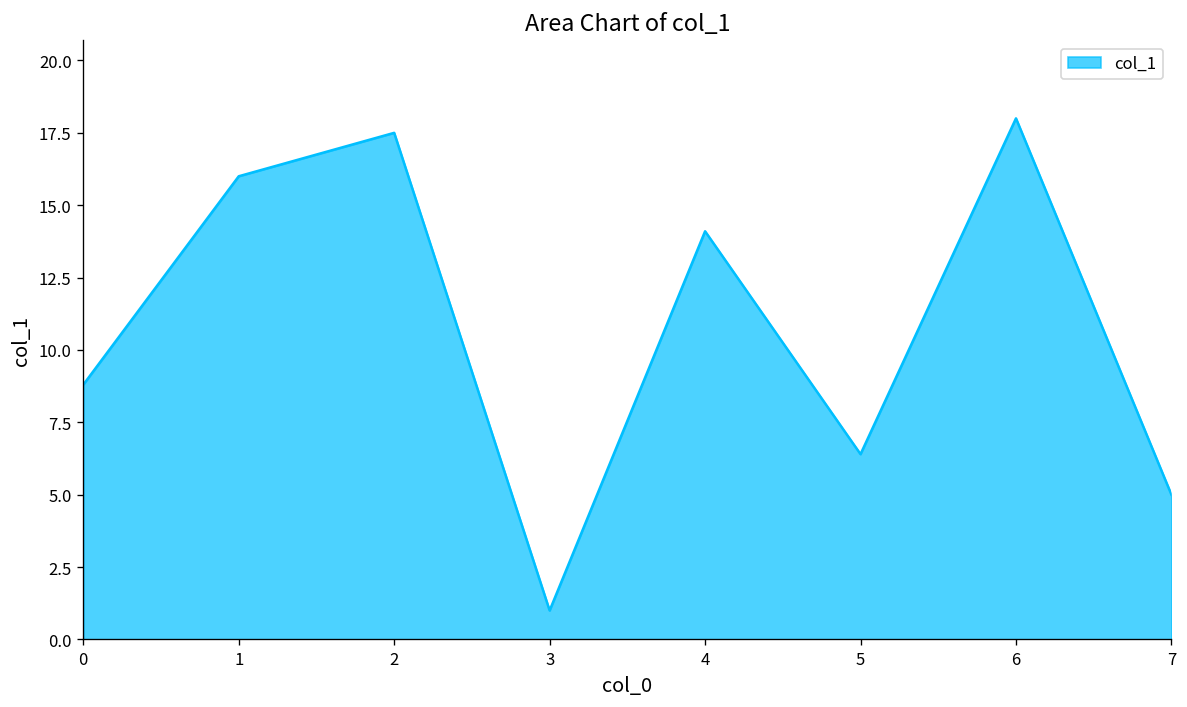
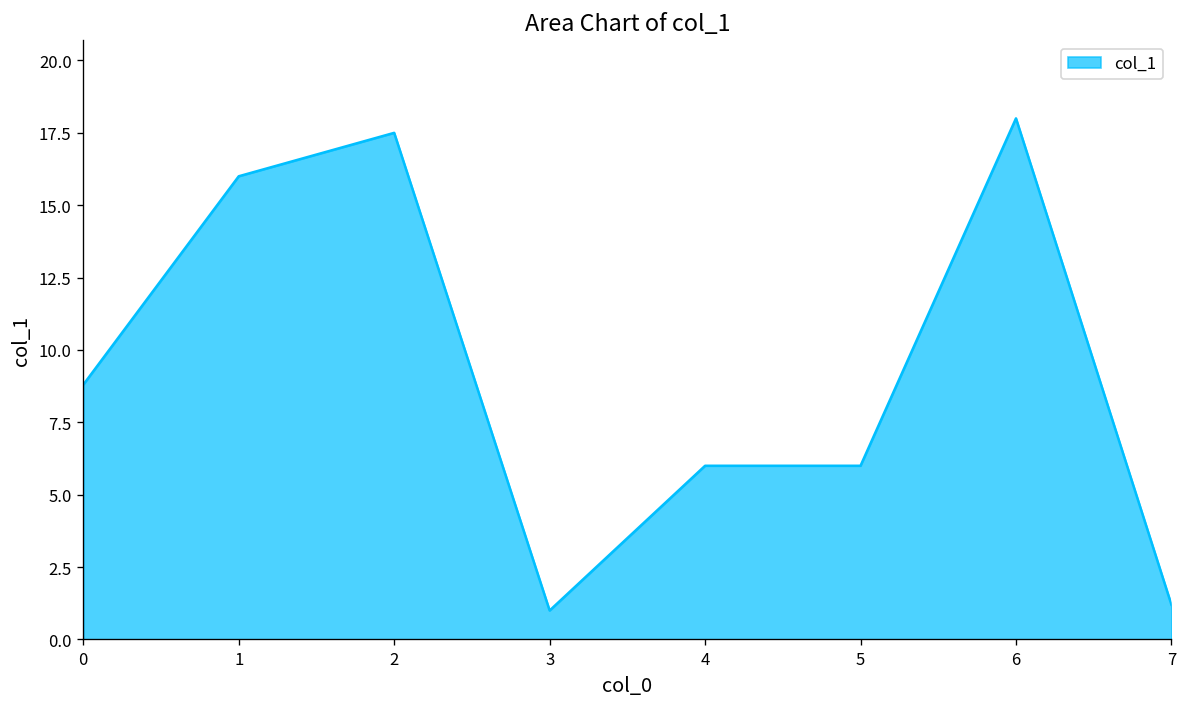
  {
    "0": 8.8,
    "1": 16.0,
    "2": 17.5,
    "3": 1.0,
-   "4": 14.1,
-   "5": 6.4,
+   "4": 6.0,
+   "5": 6.0,
    "6": 18.0,
-   "7": 5.0
+   "7": 1.2
  }
